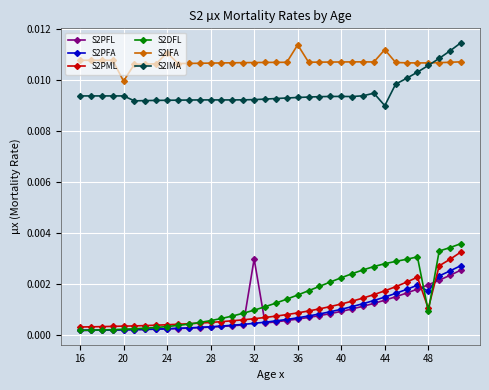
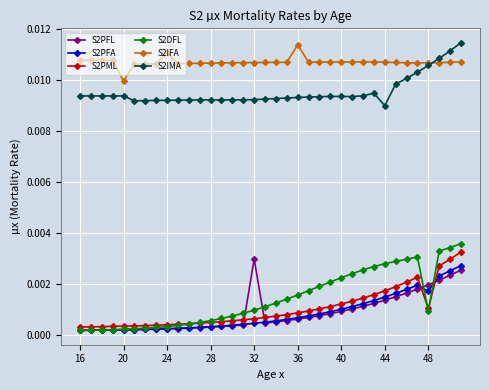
  {
    "S2PFL": {
      "32": 0.0030,
      "44": 0.0014,
      "48": 0.0020
    },
    "S2PFA": {
      "32": 0.0004,
      "44": 0.0015,
      "48": 0.0017
    },
    "S2PML": {
      "16": 0.0003,
      "20": 0.0003,
      "32": 0.0006,
      "36": 0.0009,
      "40": 0.0012,
      "44": 0.0017,
      "48": 0.0010
    },
    "S2DFL": {
      "32": 0.0010,
      "36": 0.0016,
      "40": 0.0022,
      "44": 0.0028,
      "48": 0.0009
    },
    "S2IFA": {
      "20": 0.0099,
      "28": 0.0107,
      "32": 0.0107,
      "36": 0.0114,
      "40": 0.0107,
-     "44": 0.0112,
+     "44": 0.0107,
      "48": 0.0107
    },
    "S2IMA": {
      "16": 0.0094,
      "20": 0.0094,
      "24": 0.0092,
      "28": 0.0092,
      "32": 0.0092,
      "36": 0.0093,
      "40": 0.0093,
      "44": 0.0090,
      "48": 0.0106
    }
  }
